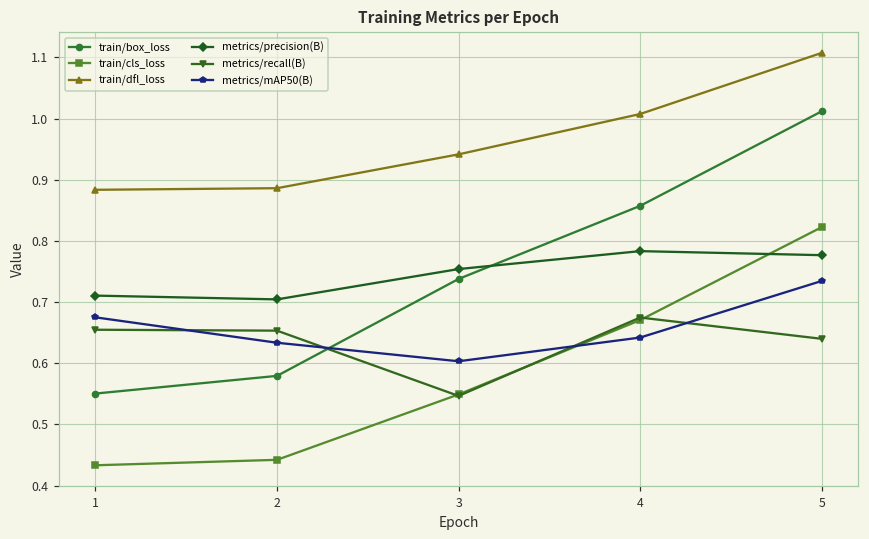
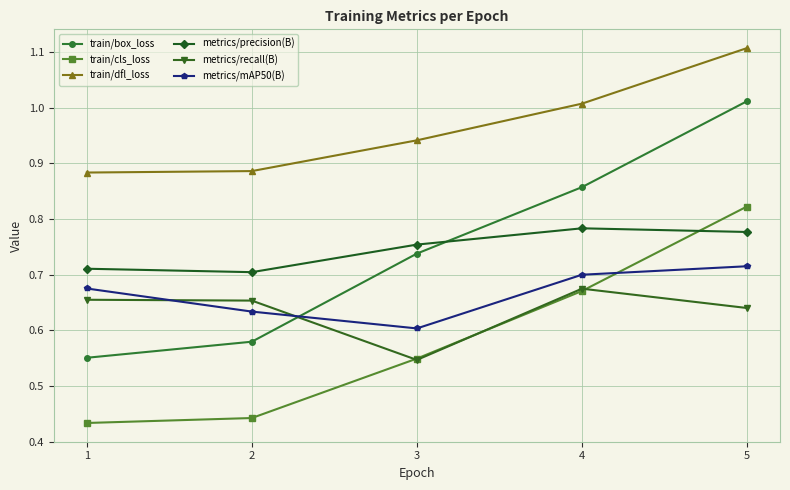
  {
    "metrics/mAP50(B)": {
      "1": 0.68,
      "2": 0.63,
      "3": 0.60,
-     "4": 0.64,
-     "5": 0.73
+     "4": 0.70,
+     "5": 0.72
    }
  }
